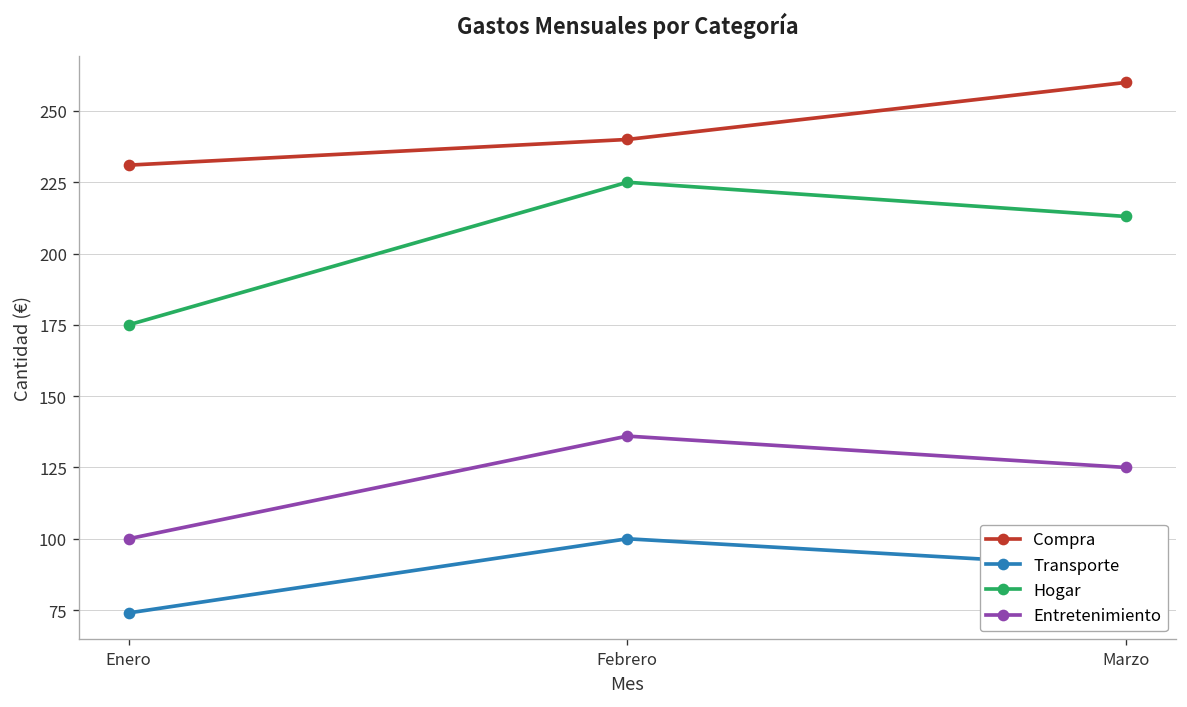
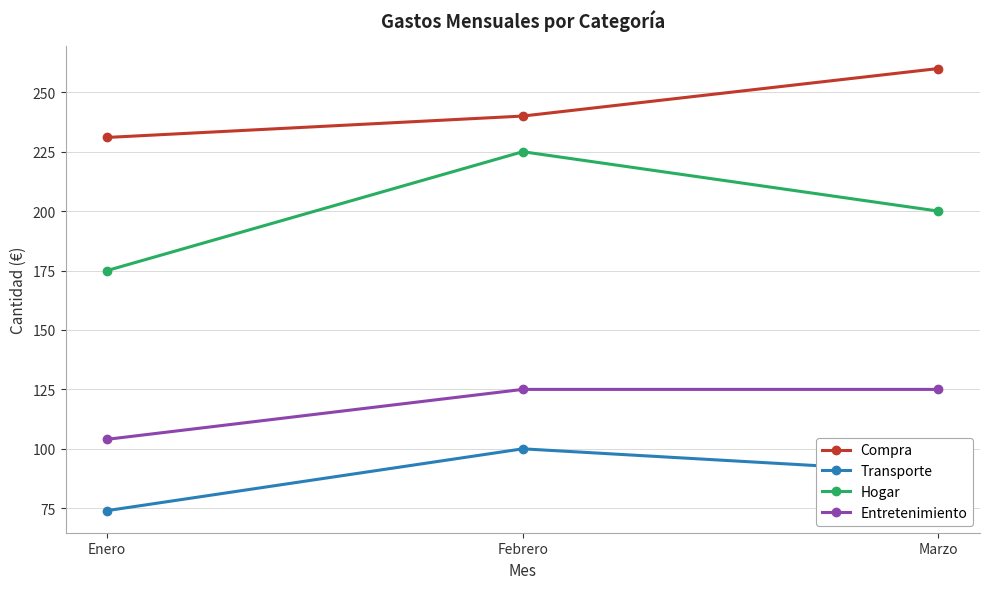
  {
    "Compra": {
      "Enero": 231,
      "Febrero": 240,
      "Marzo": 260
    },
    "Transporte": {
      "Enero": 74,
      "Febrero": 100
    },
    "Hogar": {
      "Enero": 175,
      "Febrero": 225,
-     "Marzo": 213
+     "Marzo": 200
    },
    "Entretenimiento": {
-     "Enero": 100,
-     "Febrero": 136,
+     "Enero": 104,
+     "Febrero": 125,
      "Marzo": 125
    }
  }
